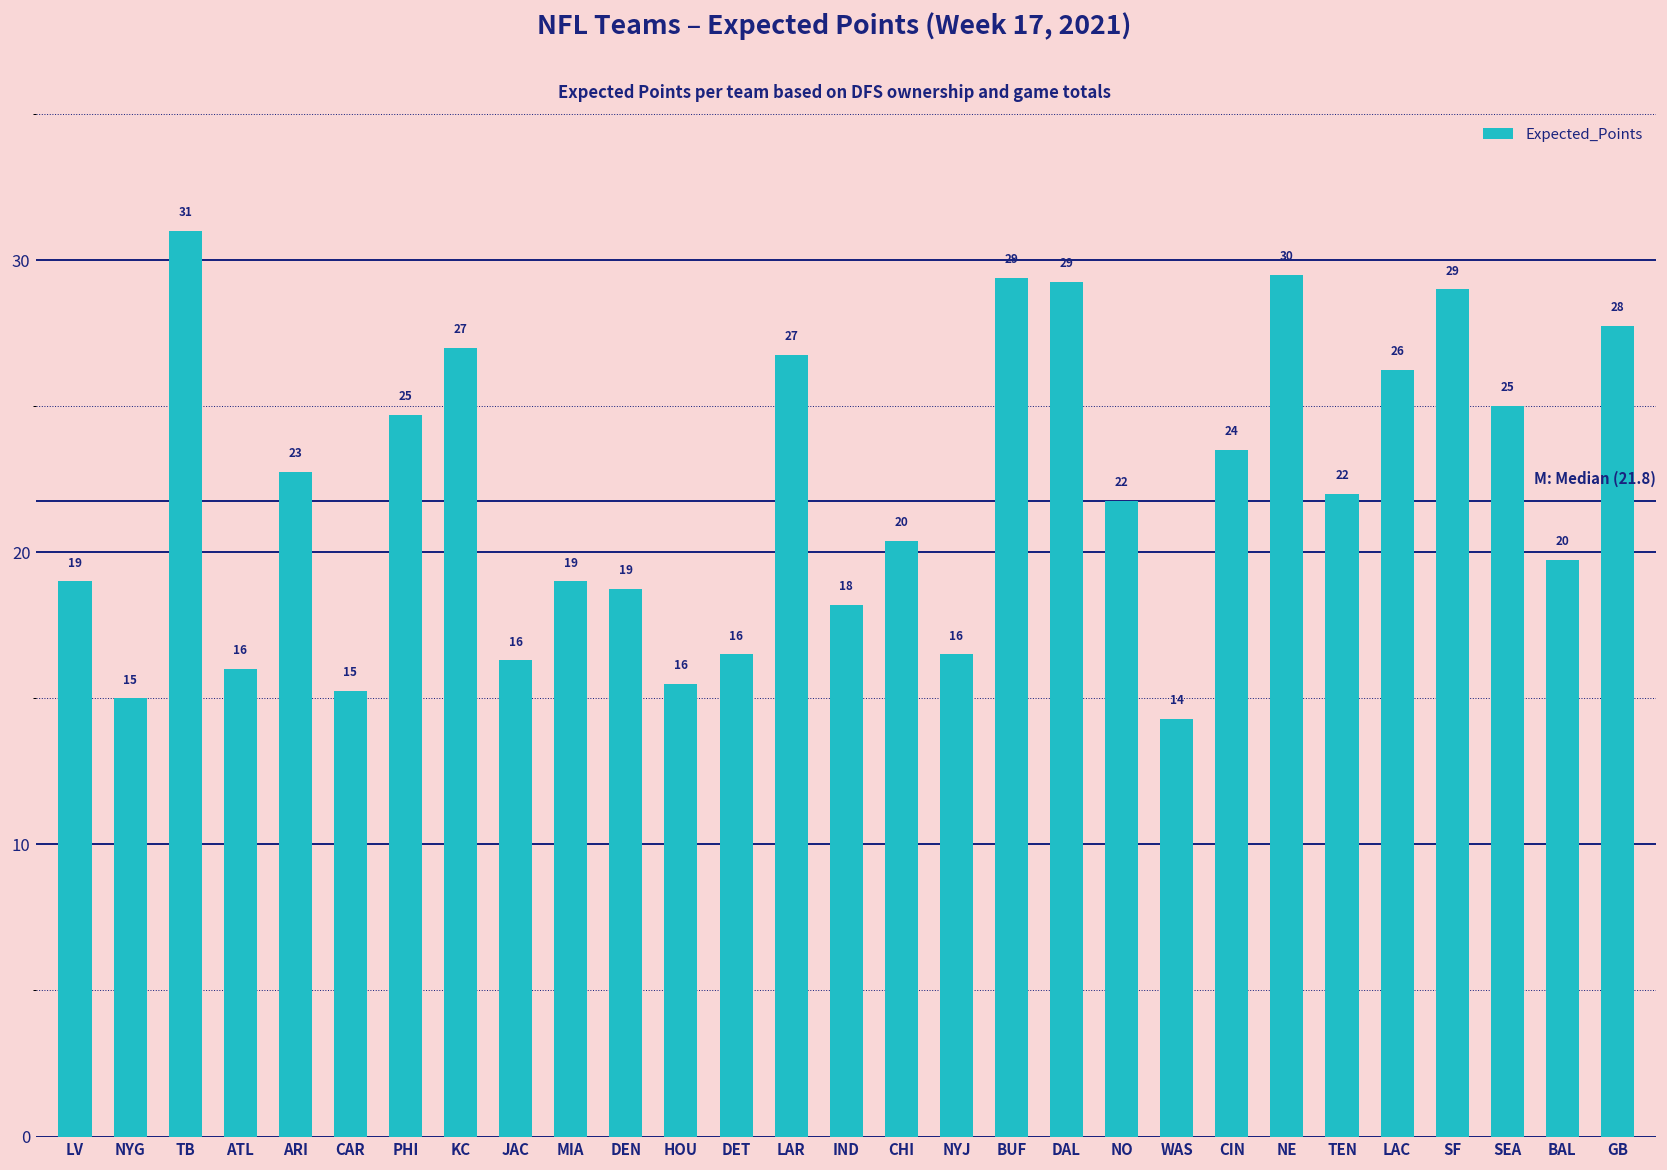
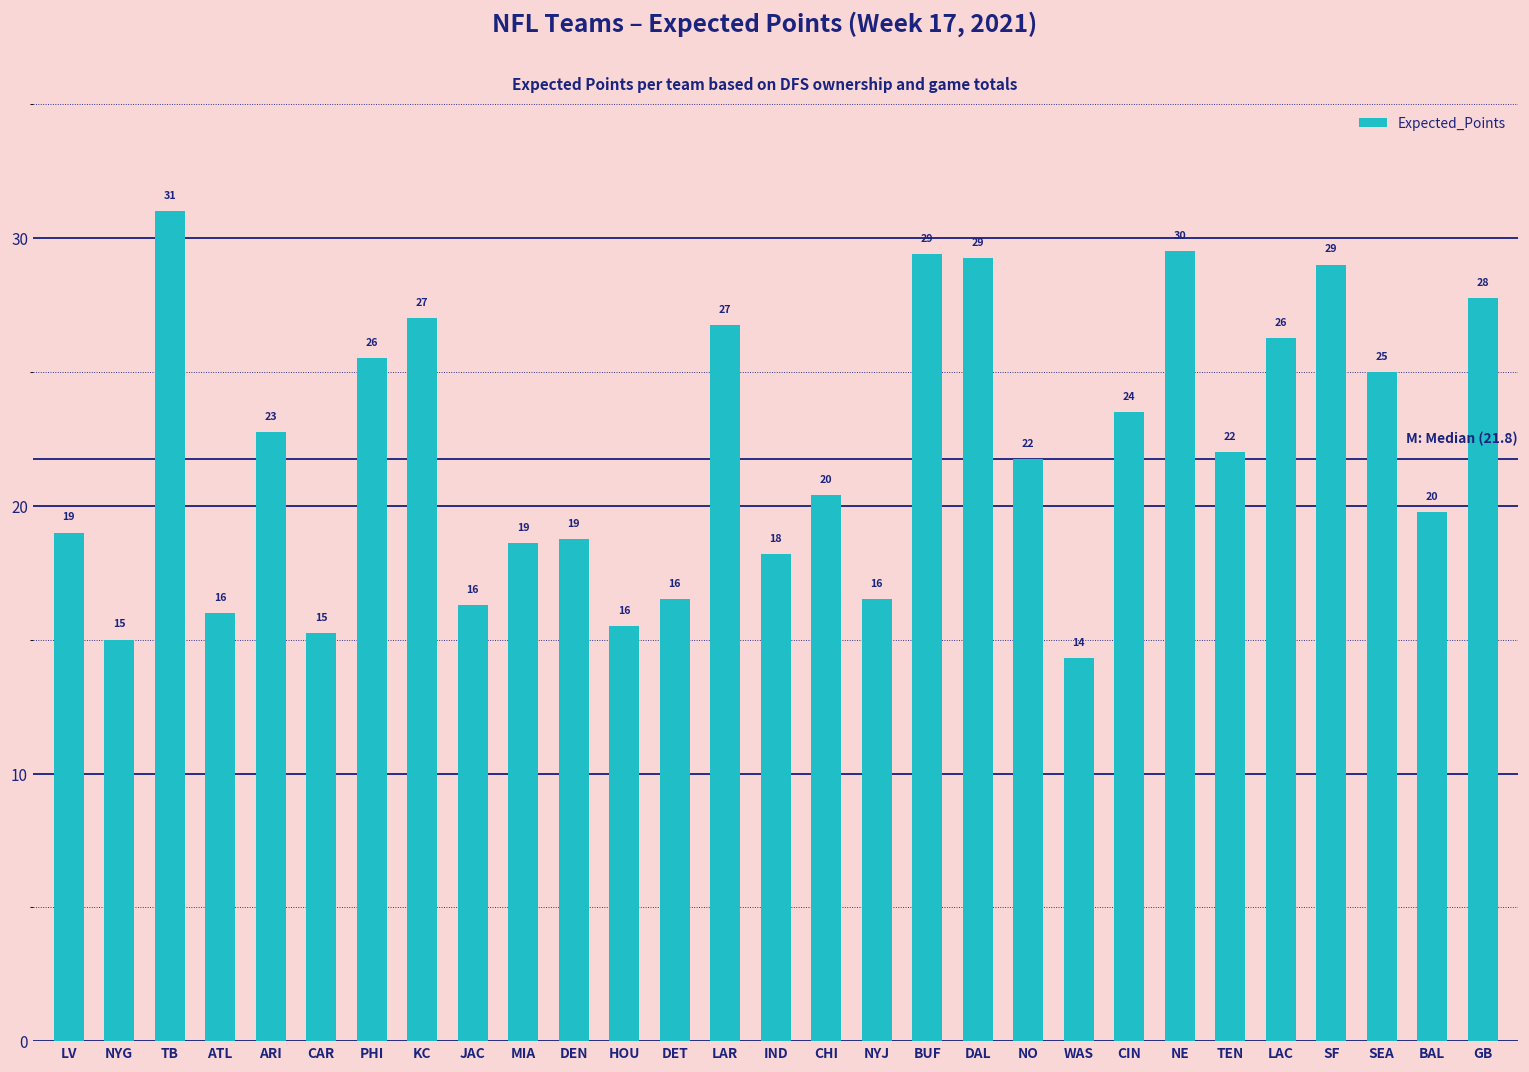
  {
    "LV": 19,
    "NYG": 15,
    "TB": 31,
    "ATL": 16,
    "ARI": 23,
    "CAR": 15,
-   "PHI": 25,
+   "PHI": 26,
    "KC": 27,
    "JAC": 16,
-   "MIA": 19.0,
+   "MIA": 18.6,
    "DEN": 19,
    "HOU": 16,
    "DET": 16,
    "LAR": 27,
    "IND": 18,
    "CHI": 20,
    "NYJ": 16,
    "BUF": 29,
    "DAL": 29,
    "NO": 22,
    "WAS": 14,
    "CIN": 24,
    "NE": 30,
    "TEN": 22,
    "LAC": 26,
    "SF": 29,
    "SEA": 25,
    "BAL": 20,
    "GB": 28
  }
